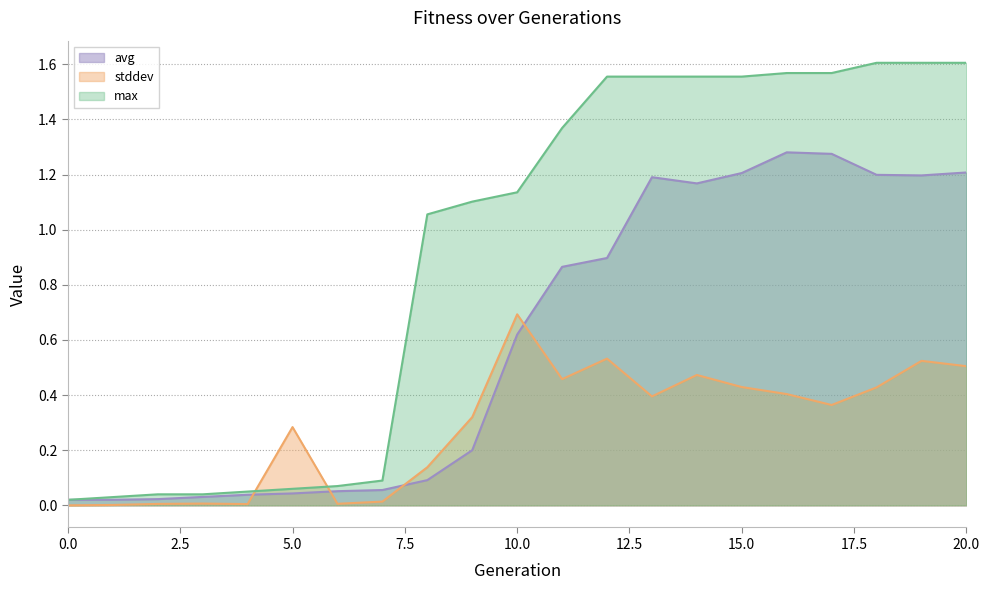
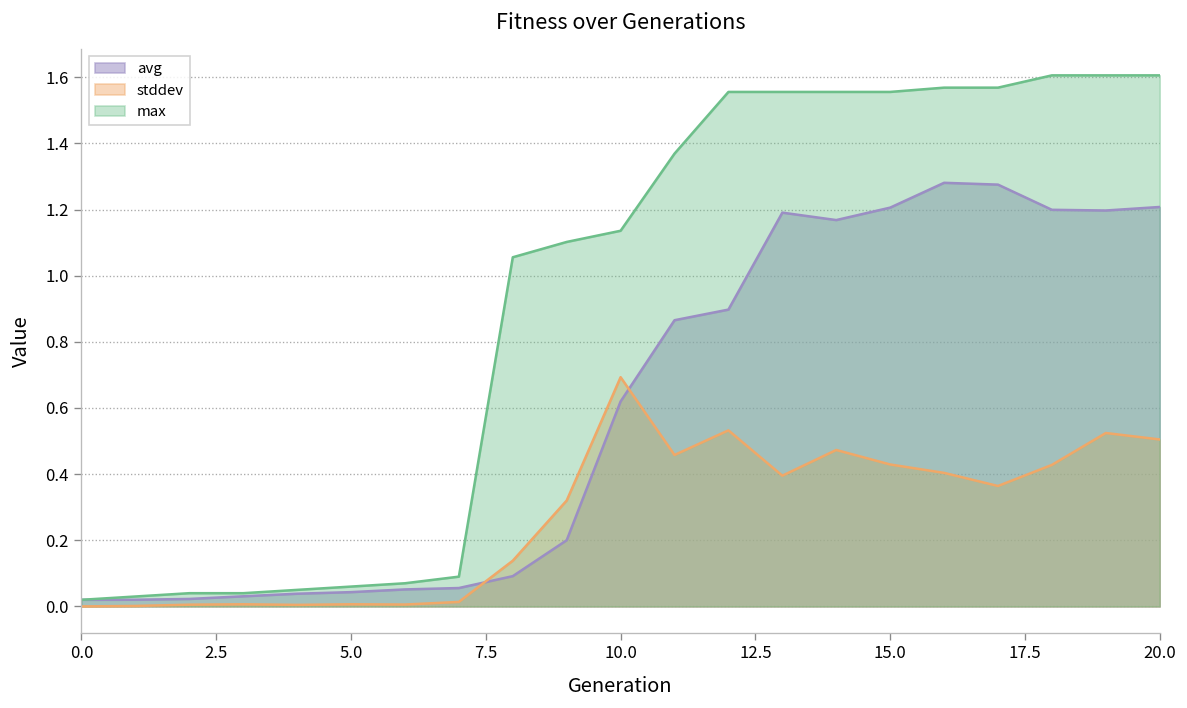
  {
    "stddev": {
      "0.0": 0.00,
-     "5.0": 0.28,
+     "5.0": 0.01,
      "10.0": 0.69,
      "15.0": 0.43,
      "20.0": 0.50
    }
  }
